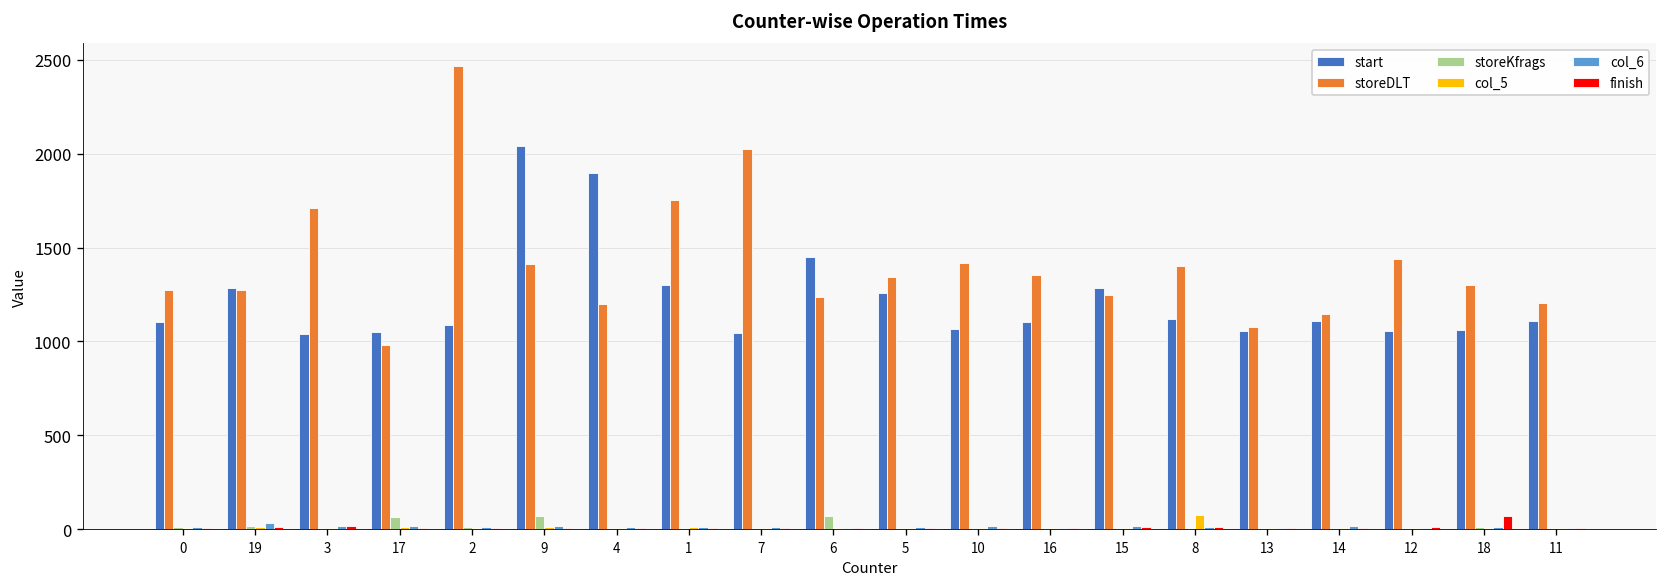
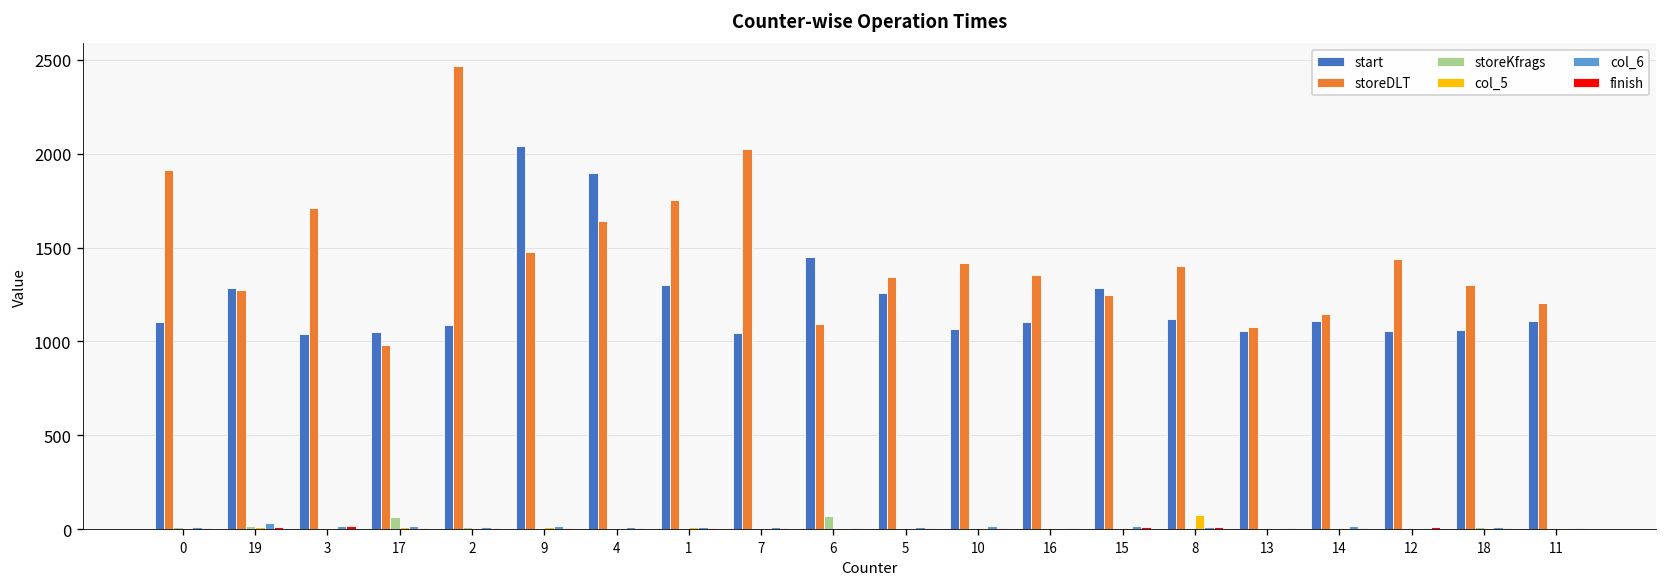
  {
    "storeDLT": {
-     "0": 1270,
+     "0": 1910,
      "19": 1270,
      "3": 1710,
      "17": 980,
      "2": 2470,
-     "9": 1410,
-     "4": 1200,
+     "9": 1480,
+     "4": 1640,
      "1": 1750,
      "7": 2020,
-     "6": 1240,
+     "6": 1090,
      "5": 1340,
      "10": 1420,
      "16": 1360,
      "15": 1250,
      "8": 1400,
      "13": 1080,
      "14": 1150,
      "12": 1440,
      "18": 1300,
      "11": 1210
    },
    "storeKfrags": {
      "19": 20,
      "17": 70,
-     "9": 70,
+     "9": 10,
      "6": 70
    },
    "col_5": {
      "8": 80
    },
    "finish": {
      "3": 20,
-     "18": 70
+     "18": 10
    }
  }
